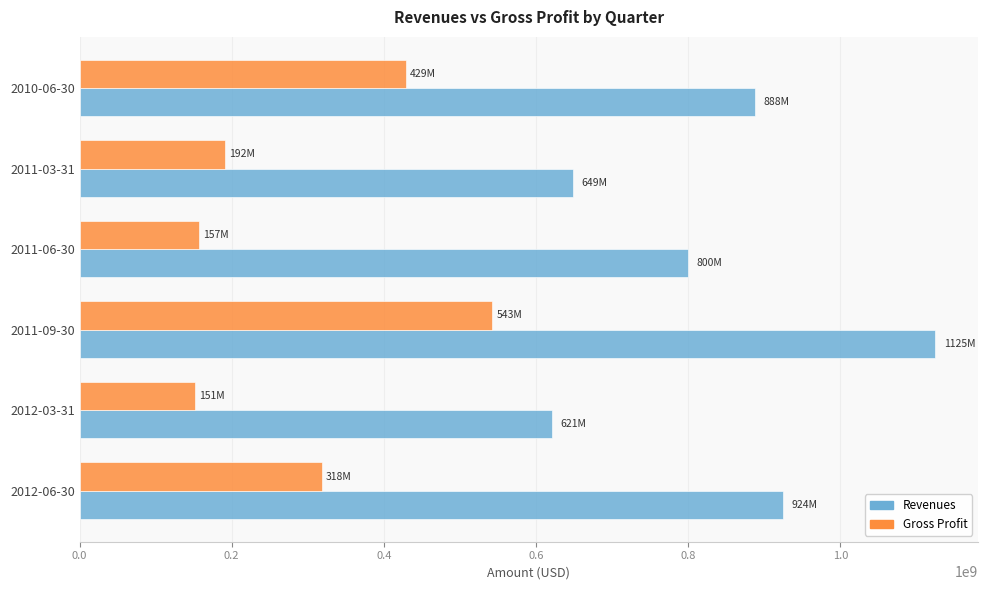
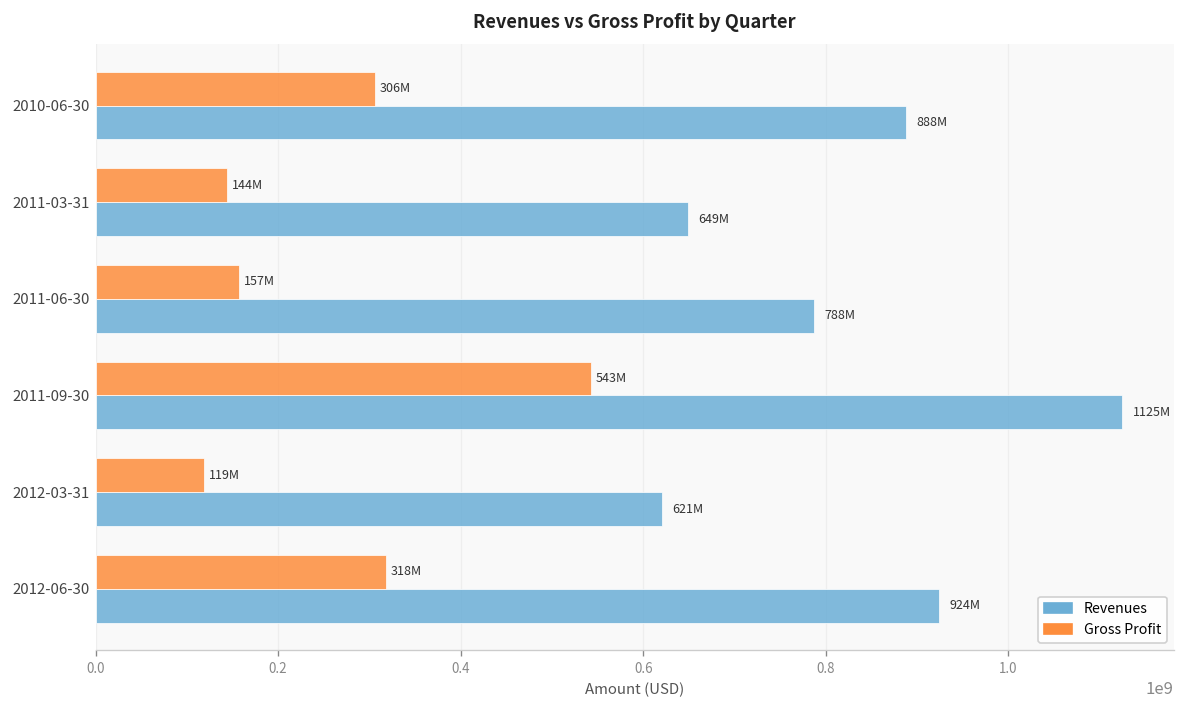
  {
    "Revenues": {
      "2010-06-30": "888M",
      "2011-03-31": "649M",
-     "2011-06-30": "800M",
+     "2011-06-30": "788M",
      "2011-09-30": "1125M",
      "2012-03-31": "621M",
      "2012-06-30": "924M"
    },
    "Gross Profit": {
-     "2010-06-30": "429M",
-     "2011-03-31": "192M",
+     "2010-06-30": "306M",
+     "2011-03-31": "144M",
      "2011-06-30": "157M",
      "2011-09-30": "543M",
-     "2012-03-31": "151M",
+     "2012-03-31": "119M",
      "2012-06-30": "318M"
    }
  }
